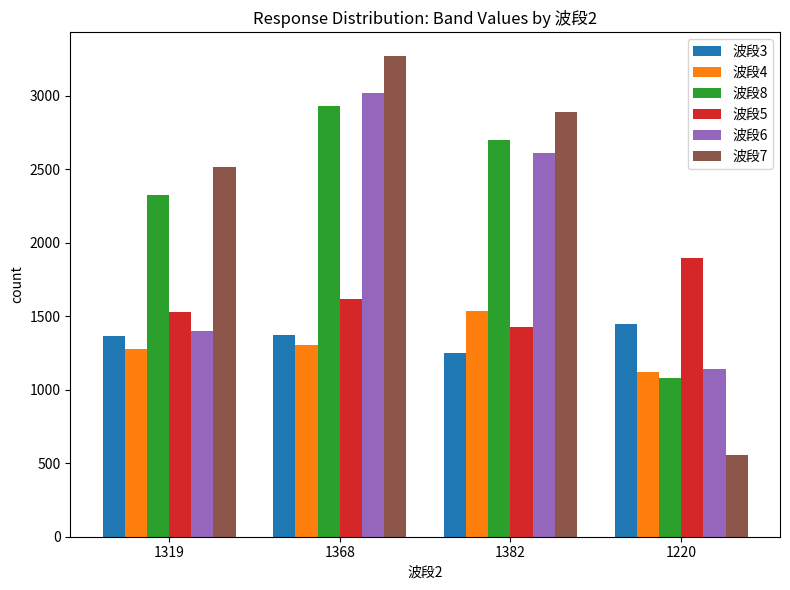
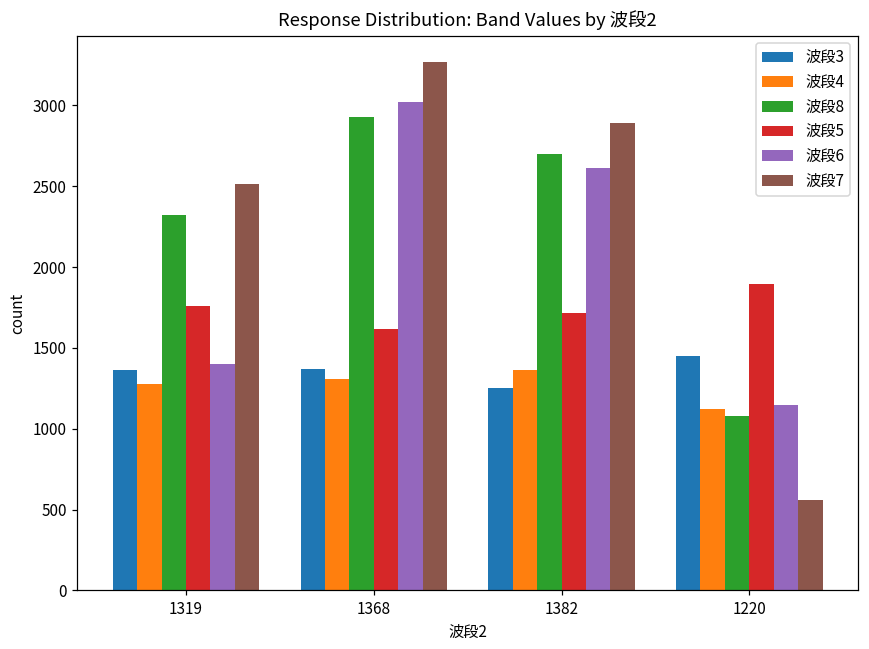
  {
    "波段3": {
      "1319": 1370,
      "1368": 1370,
      "1382": 1250,
      "1220": 1450
    },
    "波段4": {
      "1319": 1280,
      "1368": 1310,
-     "1382": 1530,
+     "1382": 1360,
      "1220": 1120
    },
    "波段8": {
      "1319": 2320,
      "1368": 2930,
      "1382": 2700,
      "1220": 1080
    },
    "波段5": {
-     "1319": 1530,
+     "1319": 1760,
      "1368": 1620,
-     "1382": 1420,
+     "1382": 1720,
      "1220": 1890
    },
    "波段6": {
      "1319": 1400,
      "1368": 3020,
      "1382": 2610,
      "1220": 1140
    },
    "波段7": {
      "1319": 2520,
      "1368": 3270,
      "1382": 2890,
      "1220": 560
    }
  }
